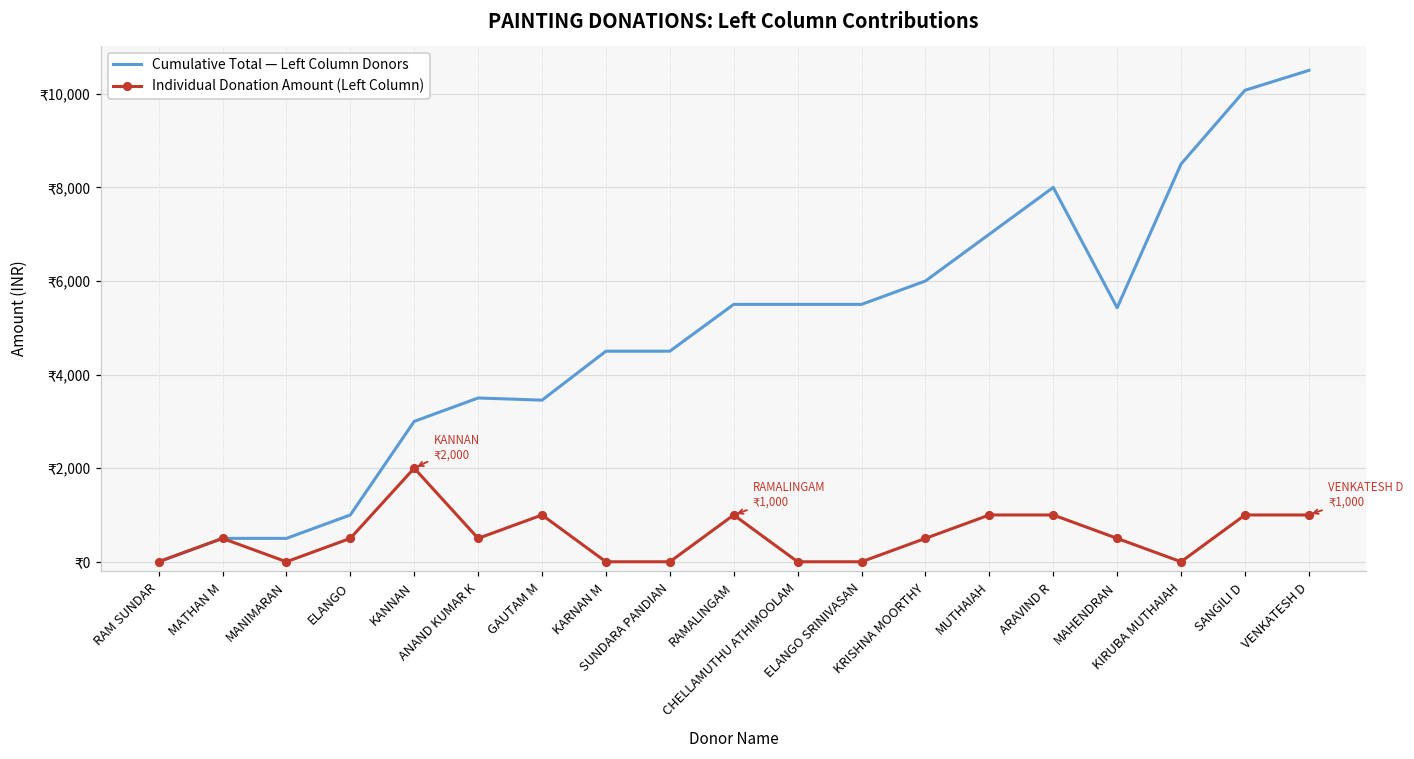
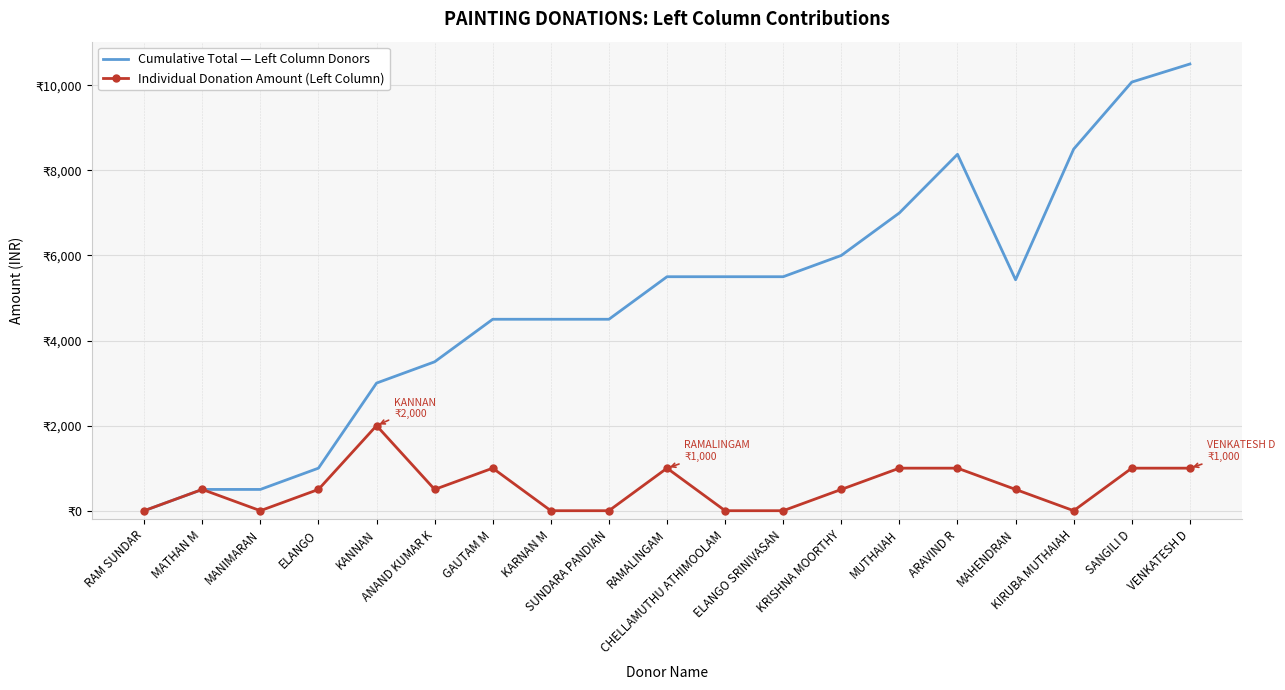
  {
    "Cumulative Total — Left Column Donors": {
      "MANIMARAN": "₹500",
      "ELANGO": "₹1,000",
      "KANNAN": "₹3,000",
      "ANAND KUMAR K": "₹3,500",
-     "GAUTAM M": "₹3,500",
+     "GAUTAM M": "₹4,500",
      "KARNAN M": "₹4,500",
      "SUNDARA PANDIAN": "₹4,500",
      "RAMALINGAM": "₹5,500",
      "CHELLAMUTHU ATHIMOOLAM": "₹5,500",
      "ELANGO SRINIVASAN": "₹5,500",
      "KRISHNA MOORTHY": "₹6,000",
      "MUTHAIAH": "₹7,000",
-     "ARAVIND R": "₹8,000",
+     "ARAVIND R": "₹8,400",
      "MAHENDRAN": "₹5,400",
      "KIRUBA MUTHAIAH": "₹8,500",
      "SANGILI D": "₹10,100",
      "VENKATESH D": "₹10,500"
    },
    "Individual Donation Amount (Left Column)": {
      "KANNAN": "2,000",
      "RAMALINGAM": "1,000",
      "VENKATESH D": "1,000"
    }
  }
